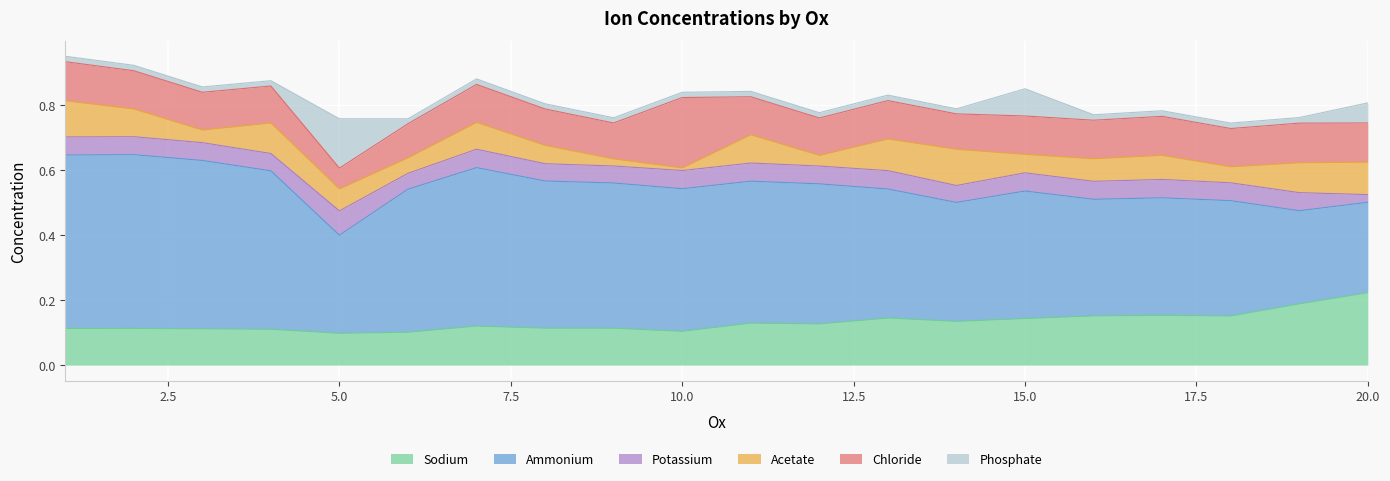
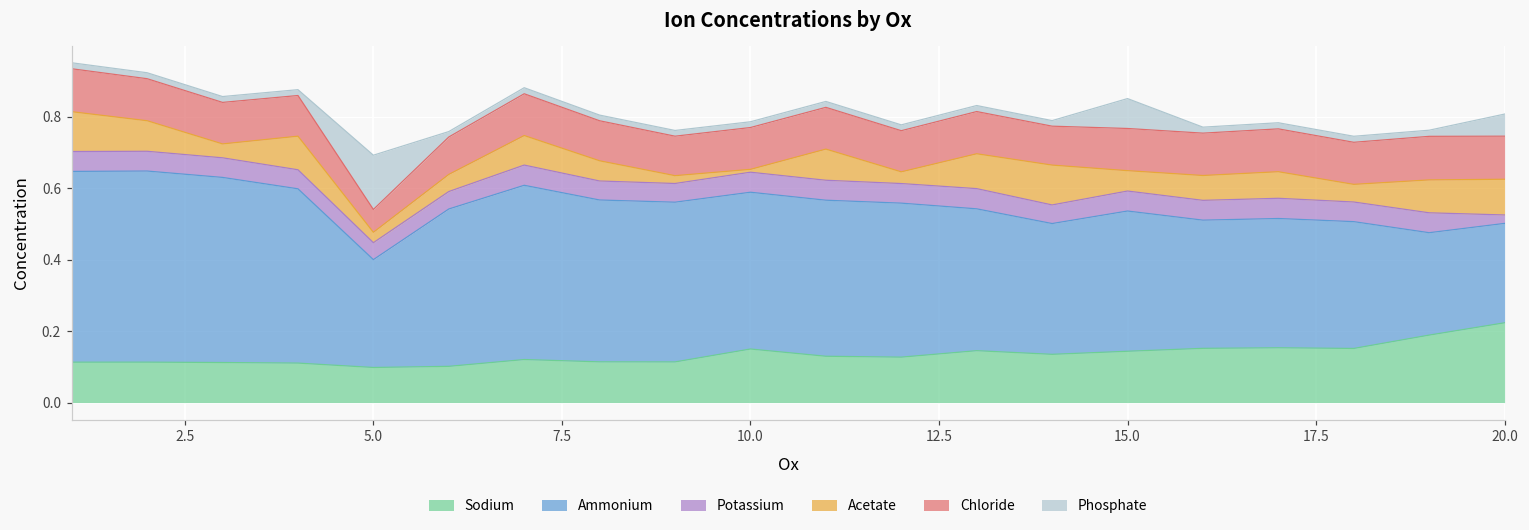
  {
    "Sodium": {
      "5.0": 0.10,
-     "10.0": 0.10,
+     "10.0": 0.15,
      "15.0": 0.14,
      "20.0": 0.22
    },
    "Ammonium": {
      "5.0": 0.30,
      "10.0": 0.44,
      "15.0": 0.39,
      "20.0": 0.28
    },
    "Potassium": {
-     "5.0": 0.07,
+     "5.0": 0.05,
      "10.0": 0.06,
      "15.0": 0.06,
      "20.0": 0.02
    },
    "Acetate": {
-     "5.0": 0.07,
+     "5.0": 0.03,
      "10.0": 0.01,
      "15.0": 0.06,
      "20.0": 0.10
    },
    "Chloride": {
      "5.0": 0.06,
-     "10.0": 0.22,
+     "10.0": 0.12,
      "15.0": 0.12,
      "20.0": 0.12
    },
    "Phosphate": {
      "5.0": 0.15,
      "10.0": 0.02,
      "15.0": 0.08,
      "20.0": 0.06
    }
  }
